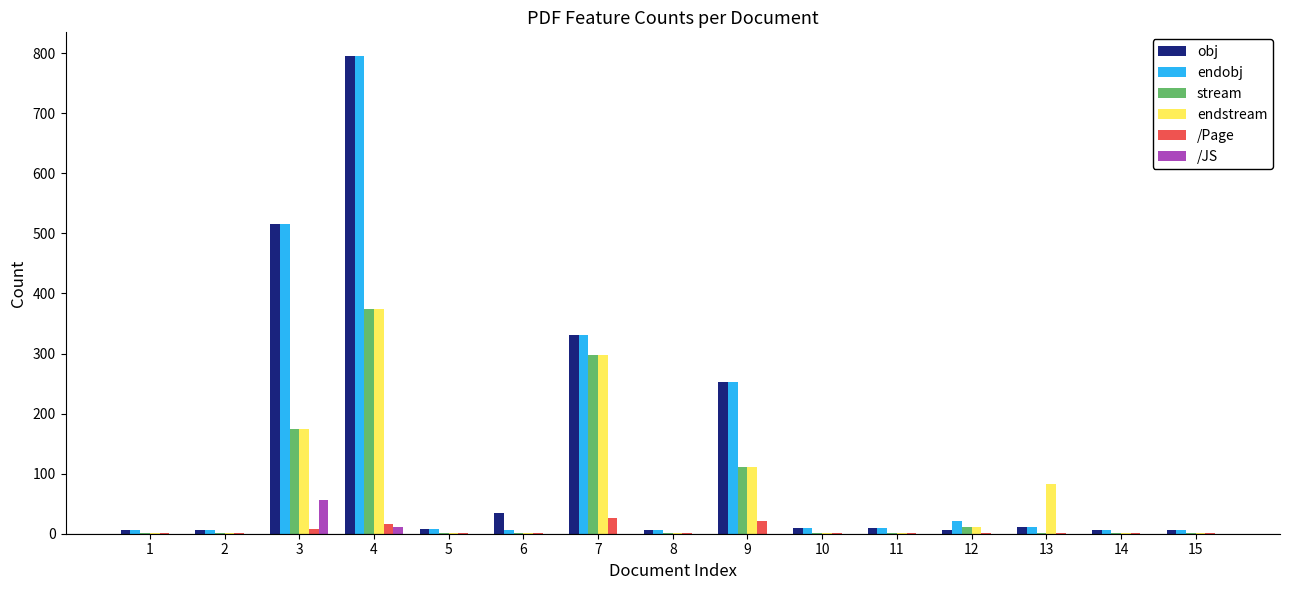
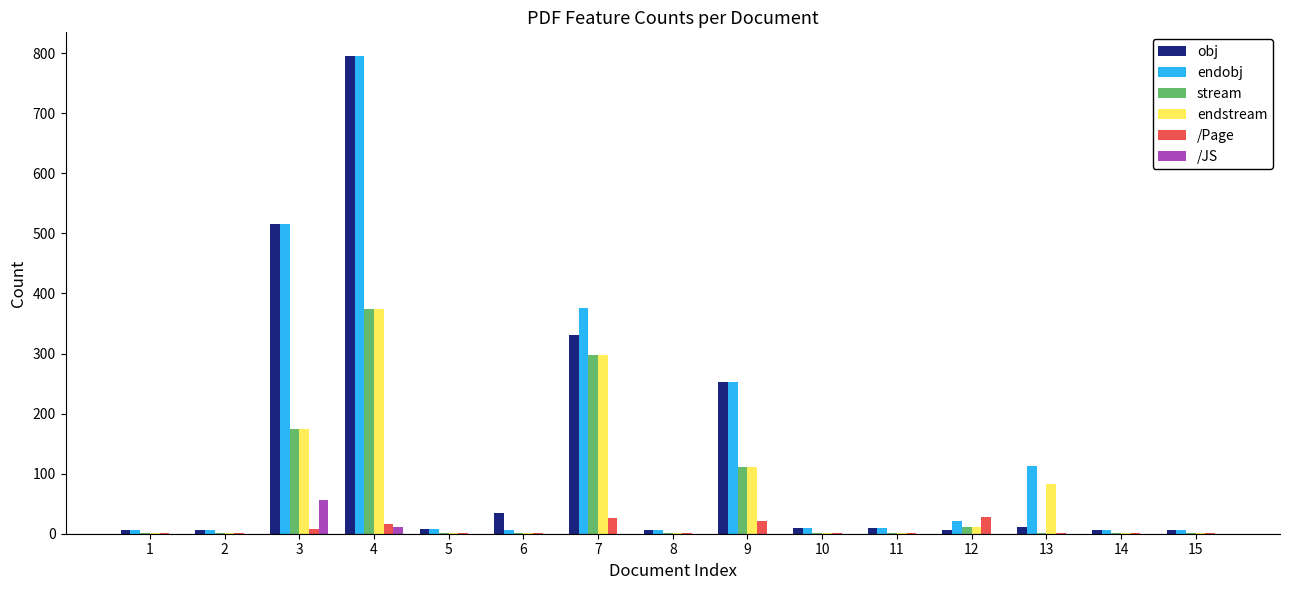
  {
    "obj": {
      "1": 10,
      "2": 10,
      "3": 520,
      "4": 800,
      "5": 10,
      "6": 40,
      "7": 330,
      "8": 10,
      "9": 250,
      "10": 10,
      "11": 10,
      "12": 10,
      "13": 10,
      "14": 10,
      "15": 10
    },
    "endobj": {
      "1": 10,
      "2": 10,
      "3": 520,
      "4": 800,
      "5": 10,
      "6": 10,
-     "7": 330,
+     "7": 380,
      "8": 10,
      "9": 250,
      "10": 10,
      "11": 10,
      "12": 20,
-     "13": 10,
+     "13": 110,
      "14": 10,
      "15": 10
    },
    "stream": {
      "3": 180,
      "4": 370,
      "7": 300,
      "9": 110,
      "12": 10
    },
    "endstream": {
      "3": 180,
      "4": 370,
      "7": 300,
      "9": 110,
      "12": 10,
      "13": 80
    },
    "/Page": {
      "3": 10,
      "4": 20,
      "7": 30,
      "9": 20,
-     "12": 0
+     "12": 30
    },
    "/JS": {
      "1": 0,
      "2": 0,
      "3": 60,
      "4": 10,
      "5": 0,
      "6": 0,
      "7": 0,
      "8": 0,
      "9": 0,
      "10": 0,
      "11": 0,
      "12": 0,
      "13": 0,
      "14": 0,
      "15": 0
    }
  }
